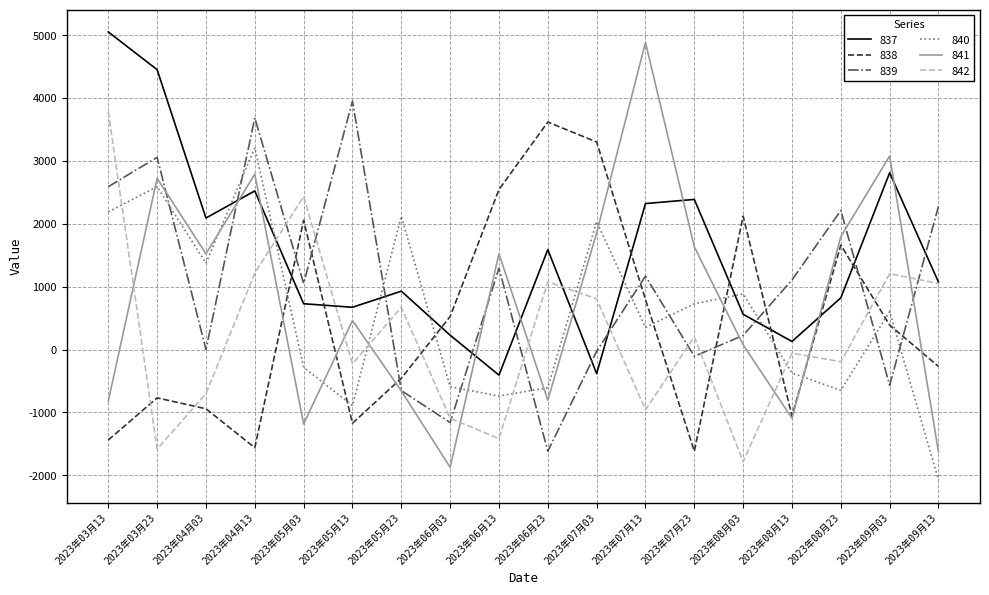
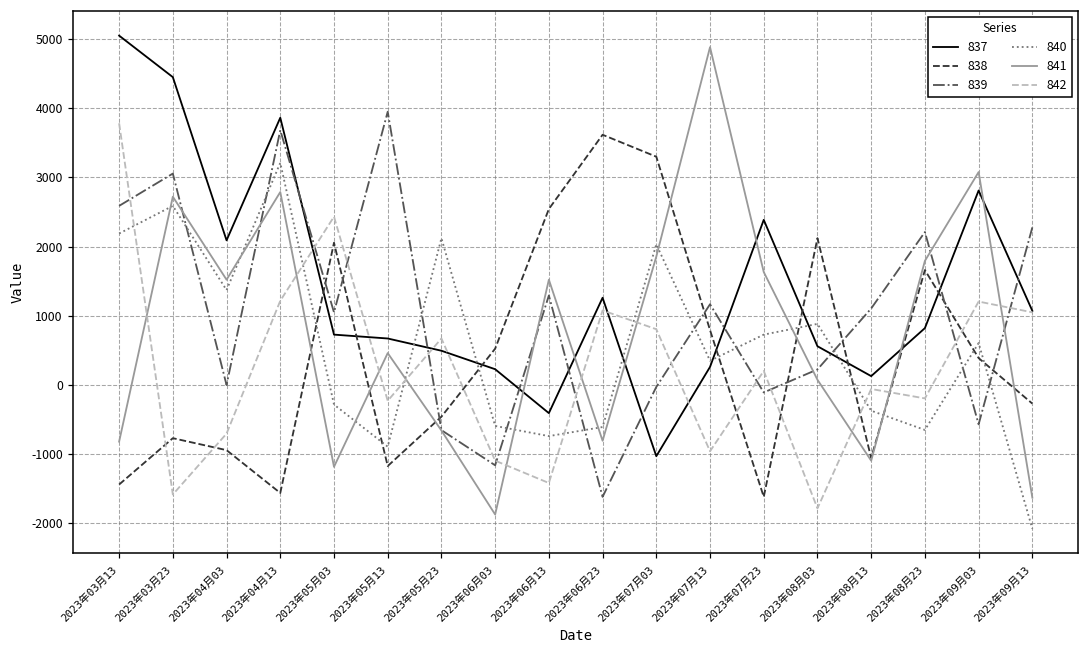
  {
    "837": {
      "2023年03月13": 5100,
      "2023年03月23": 4500,
      "2023年04月03": 2100,
-     "2023年04月13": 2500,
+     "2023年04月13": 3900,
      "2023年05月03": 700,
      "2023年05月13": 700,
-     "2023年05月23": 900,
+     "2023年05月23": 500,
      "2023年06月03": 200,
      "2023年06月13": -400,
-     "2023年06月23": 1600,
-     "2023年07月03": -400,
-     "2023年07月13": 2300,
+     "2023年06月23": 1300,
+     "2023年07月03": -1000,
+     "2023年07月13": 300,
      "2023年07月23": 2400,
      "2023年08月03": 600,
      "2023年08月13": 100,
      "2023年08月23": 800,
      "2023年09月03": 2800
    }
  }
